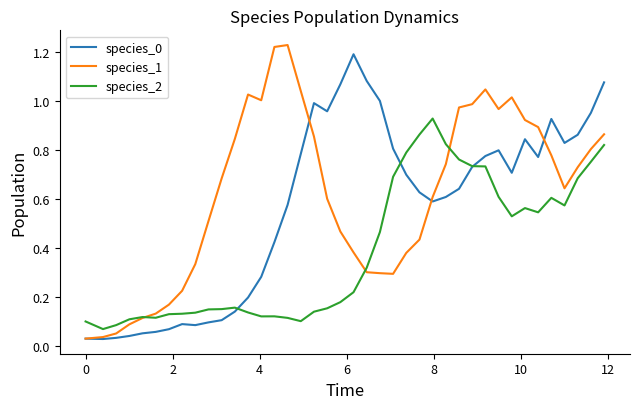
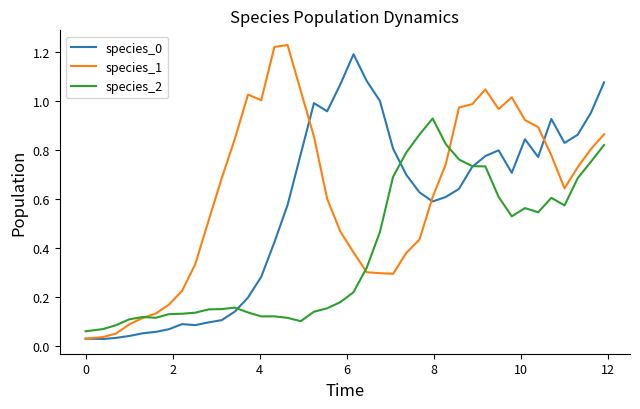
  {
    "species_2": {
-     "0": 0.10
+     "0": 0.06
    }
  }
